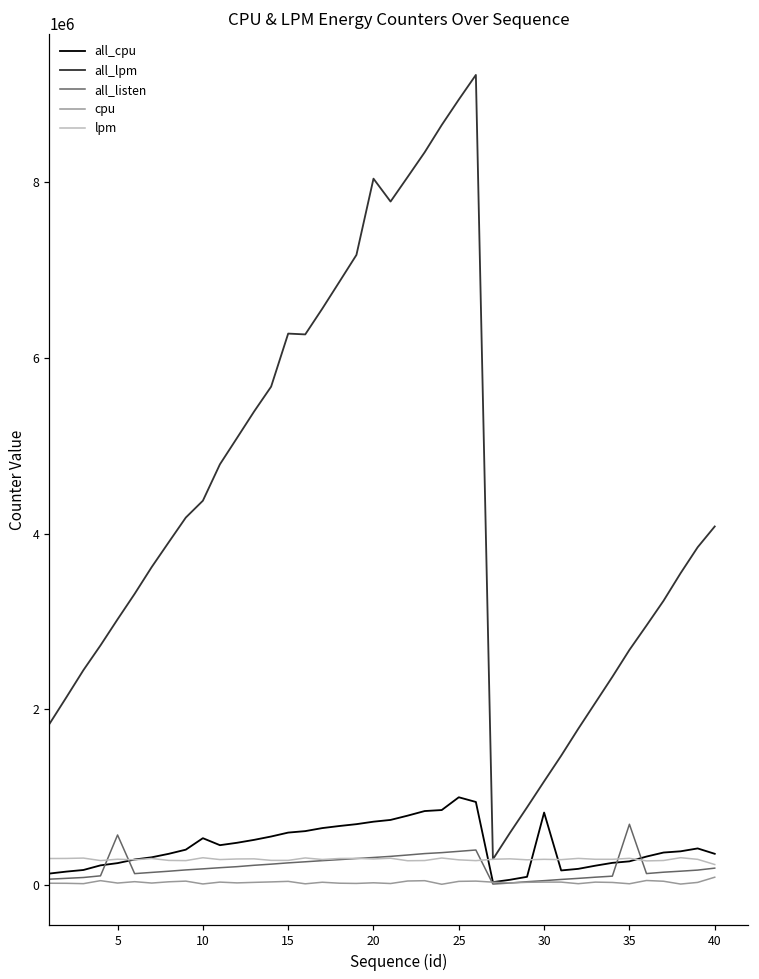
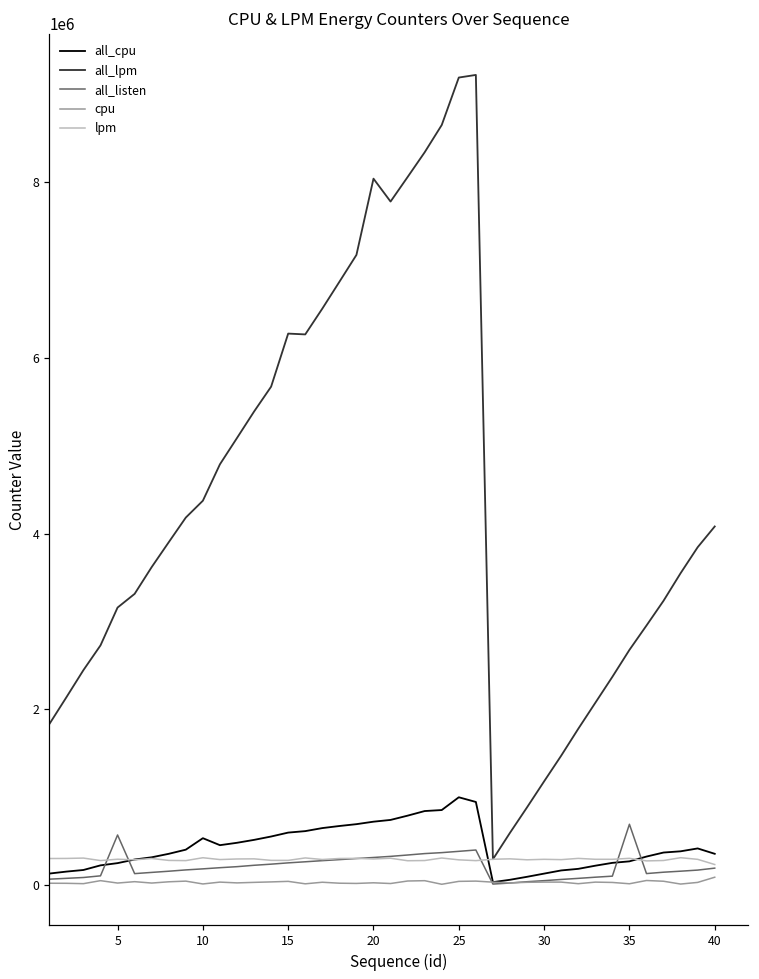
  {
    "all_cpu": {
      "5": 300000,
      "10": 500000,
      "15": 600000,
      "20": 700000,
      "25": 1000000,
-     "30": 800000,
+     "30": 100000,
      "35": 300000,
      "40": 400000
    },
    "all_lpm": {
-     "5": 3000000,
+     "5": 3200000,
      "10": 4400000,
      "15": 6300000,
      "20": 8000000,
-     "25": 8900000,
+     "25": 9200000,
      "30": 1200000,
      "35": 2700000,
      "40": 4100000
    },
    "all_listen": {
      "5": 600000,
      "10": 200000,
      "25": 400000,
      "35": 700000,
      "40": 200000
    }
  }
